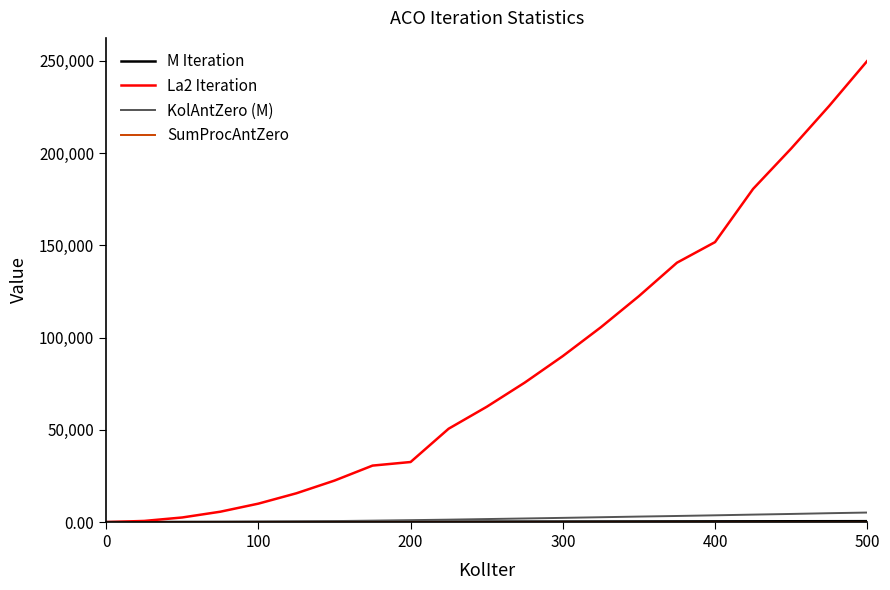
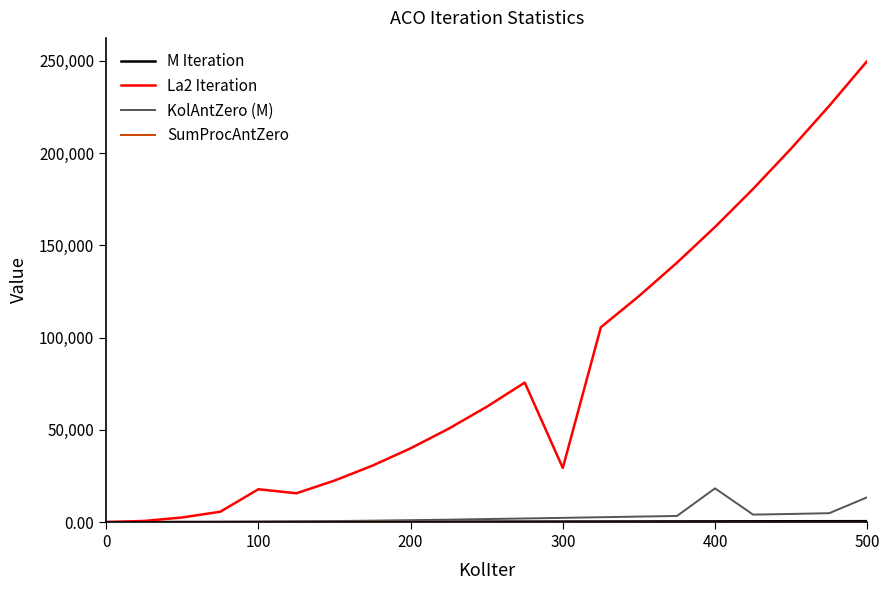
  {
    "La2 Iteration": {
-     "100": "10,000",
-     "200": "33,000",
-     "300": "90,000",
-     "400": "152,000",
+     "100": "18,000",
+     "200": "40,000",
+     "300": "29,000",
+     "400": "160,000",
      "500": "250,000"
    },
    "KolAntZero (M)": {
      "300": "2,000",
-     "400": "4,000",
-     "500": "5,000"
+     "400": "18,000",
+     "500": "13,000"
    }
  }
